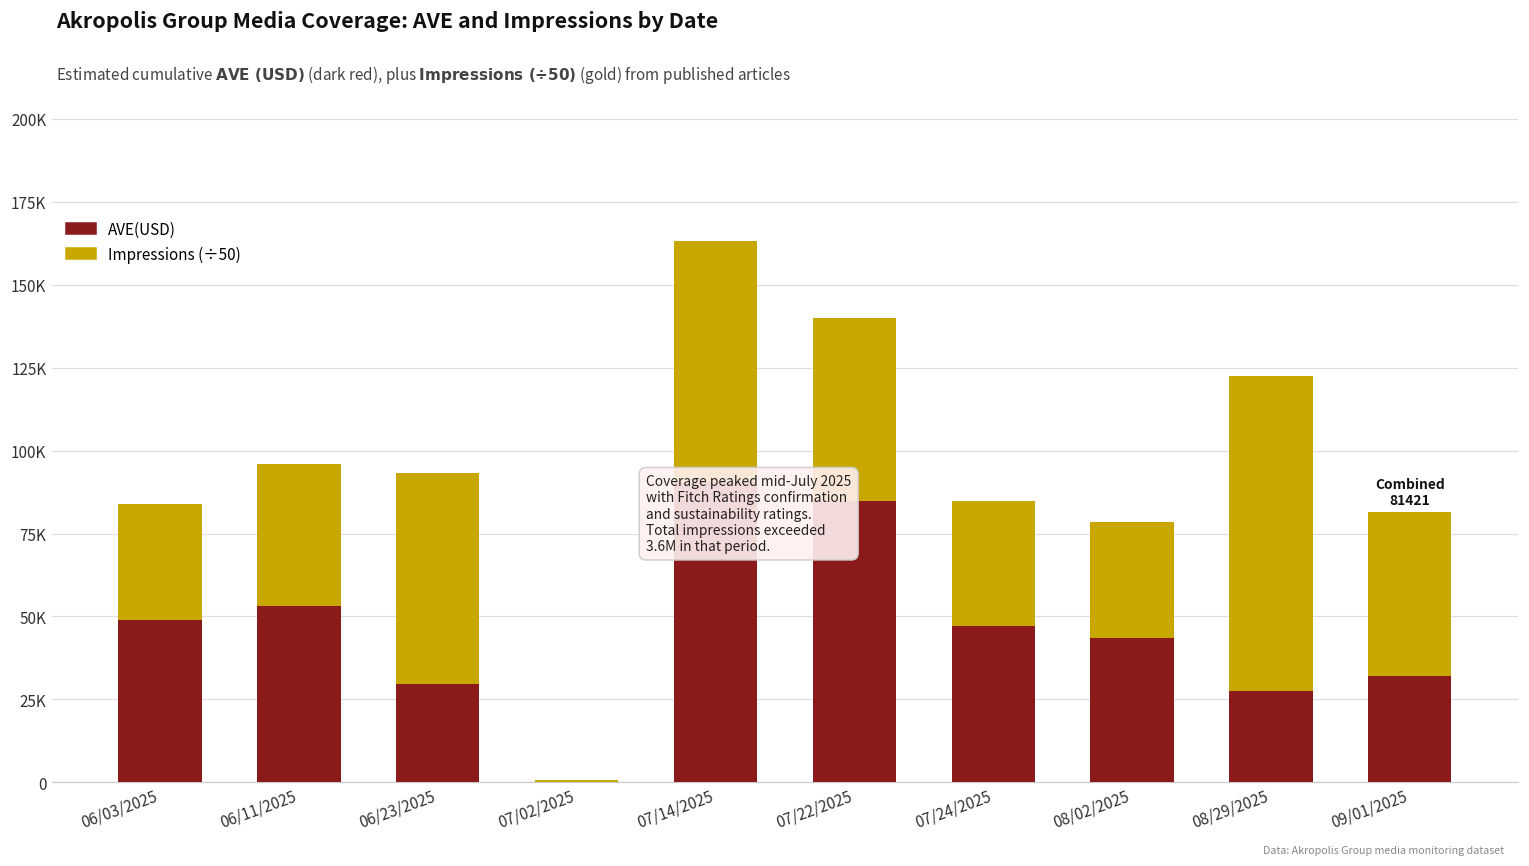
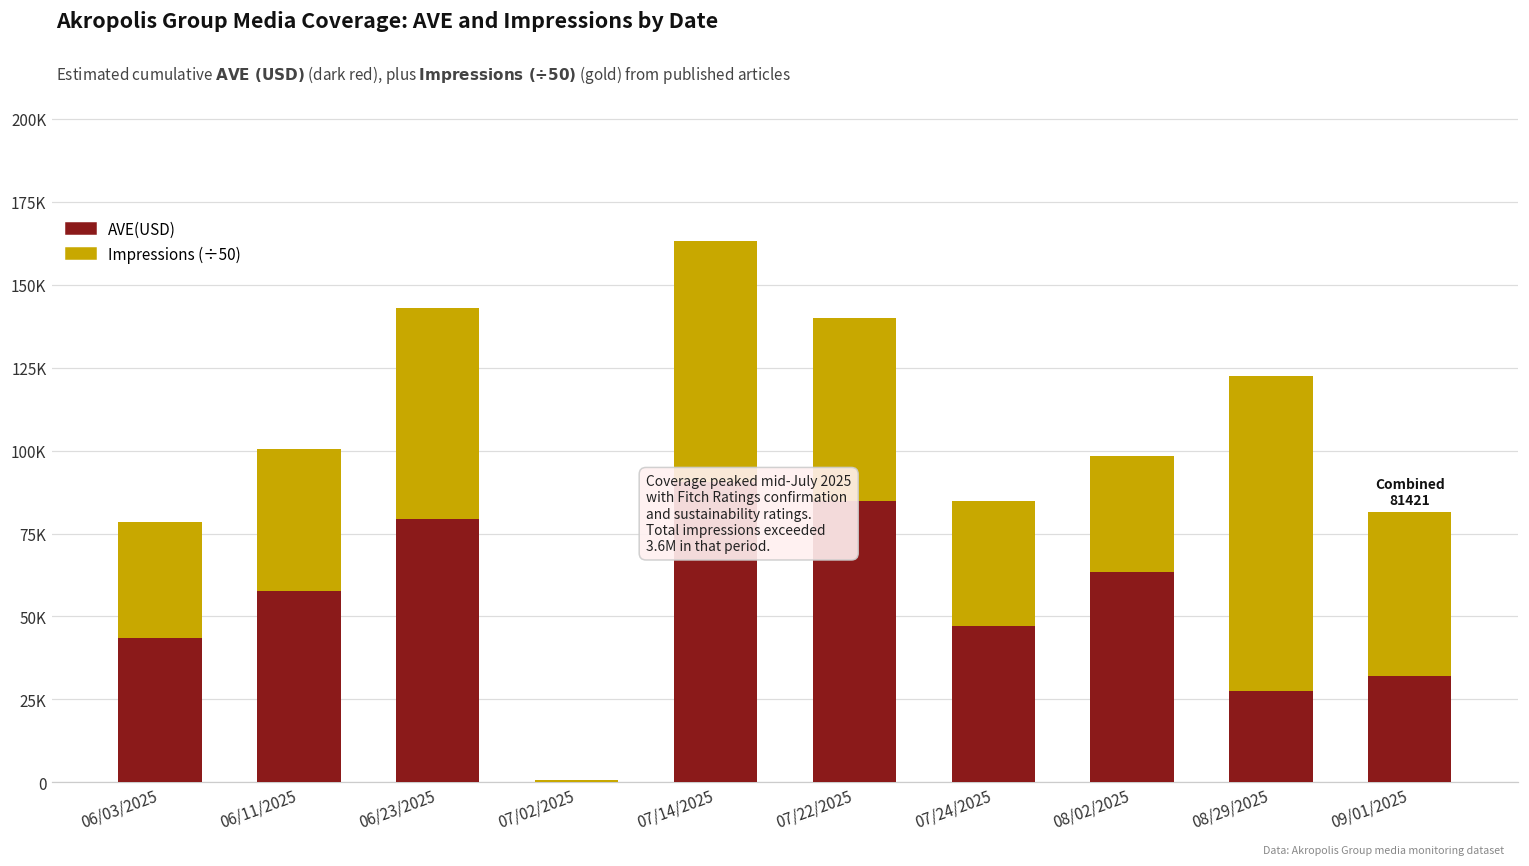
  {
    "AVE(USD)": {
-     "06/03/2025": 49000,
-     "06/11/2025": 53000,
-     "06/23/2025": 30000,
+     "06/03/2025": 44000,
+     "06/11/2025": 58000,
+     "06/23/2025": 79000,
      "07/24/2025": 47000,
-     "08/02/2025": 44000,
+     "08/02/2025": 64000,
      "08/29/2025": 28000,
      "09/01/2025": 32000
    },
    "Impressions (÷50)": {
      "06/03/2025": 35000,
      "06/11/2025": 43000,
      "06/23/2025": 63000,
      "07/14/2025": 72000,
      "07/22/2025": 55000,
      "07/24/2025": 38000,
      "08/02/2025": 35000,
      "08/29/2025": 95000
    }
  }
